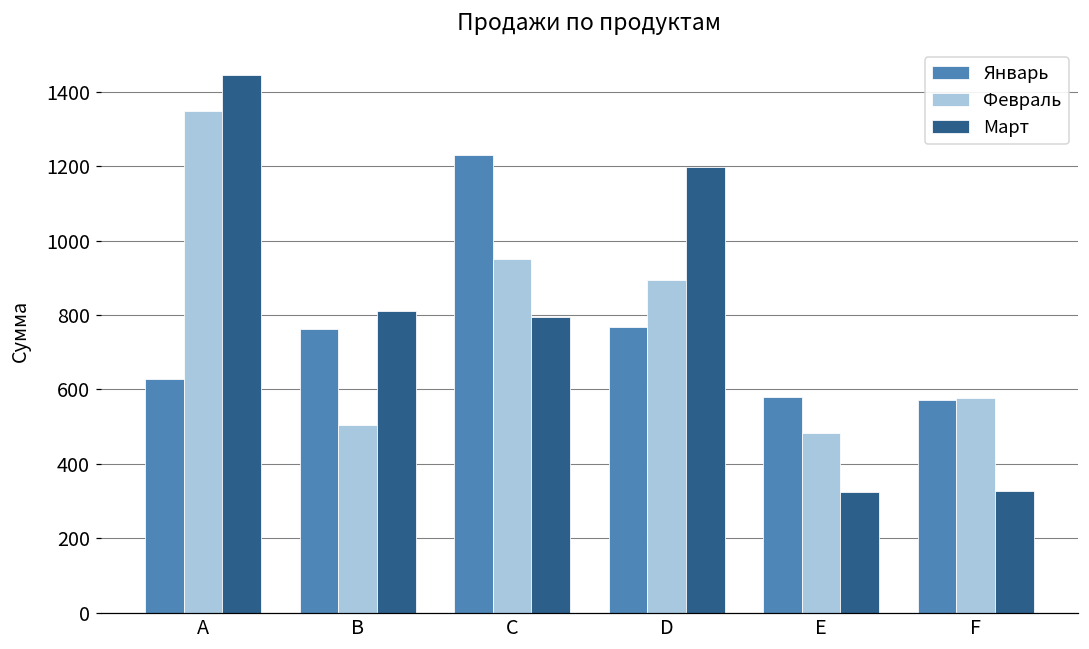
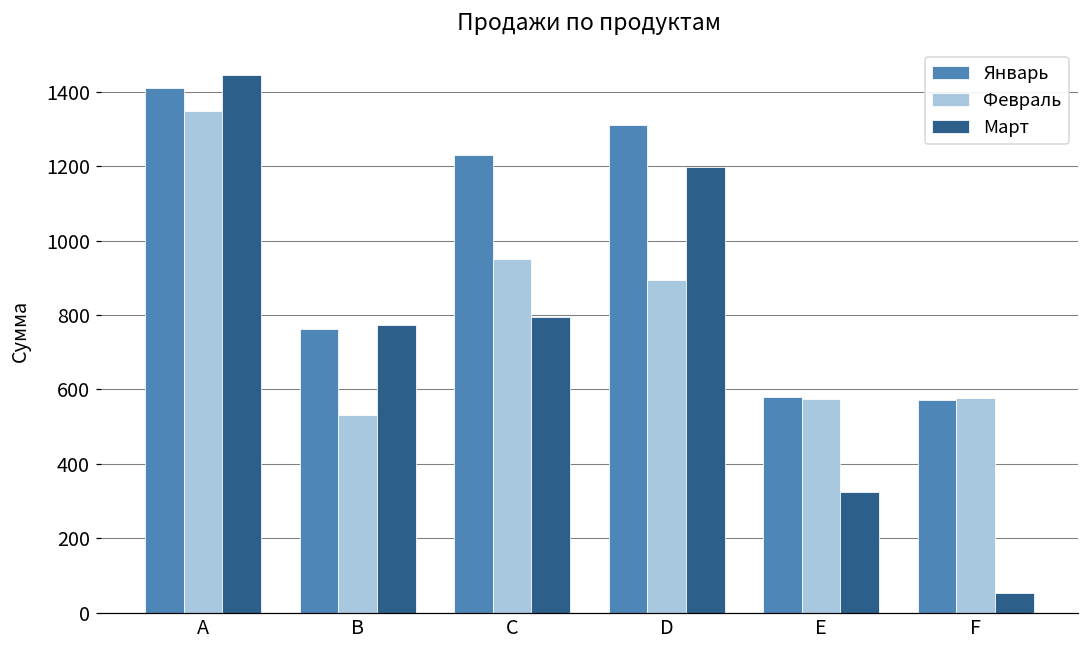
  {
    "Январь": {
-     "A": 630,
+     "A": 1410,
      "B": 760,
      "C": 1230,
-     "D": 770,
+     "D": 1310,
      "E": 580,
      "F": 570
    },
    "Февраль": {
      "A": 1350,
-     "B": 500,
+     "B": 530,
      "C": 950,
      "D": 900,
-     "E": 480,
+     "E": 570,
      "F": 580
    },
    "Март": {
      "A": 1450,
-     "B": 810,
+     "B": 770,
      "C": 790,
      "D": 1200,
      "E": 330,
-     "F": 330
+     "F": 50
    }
  }
